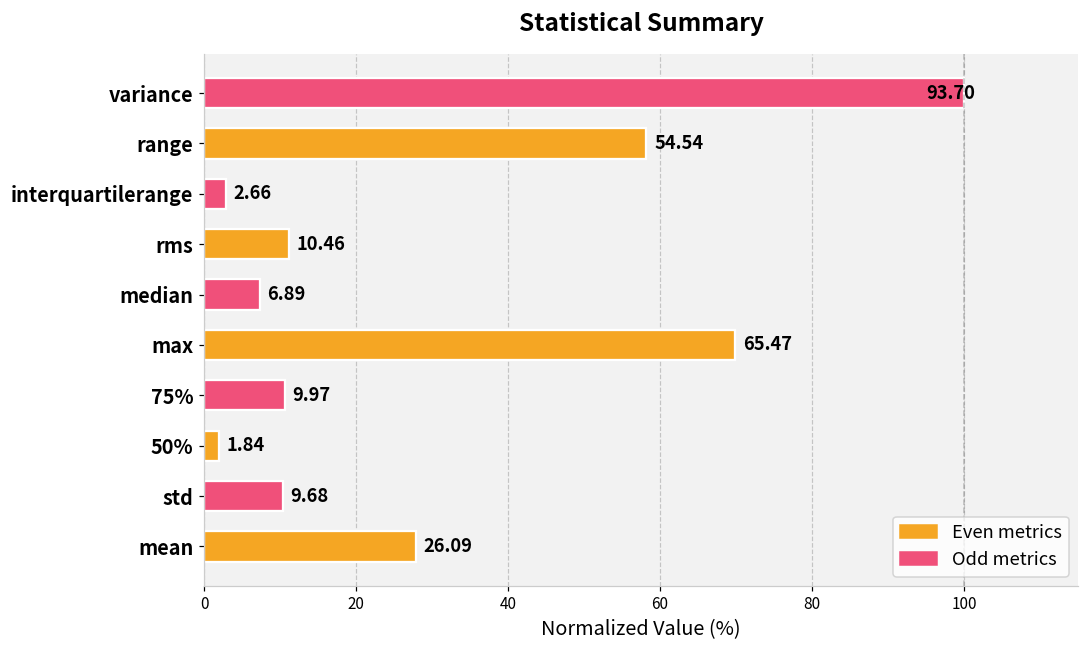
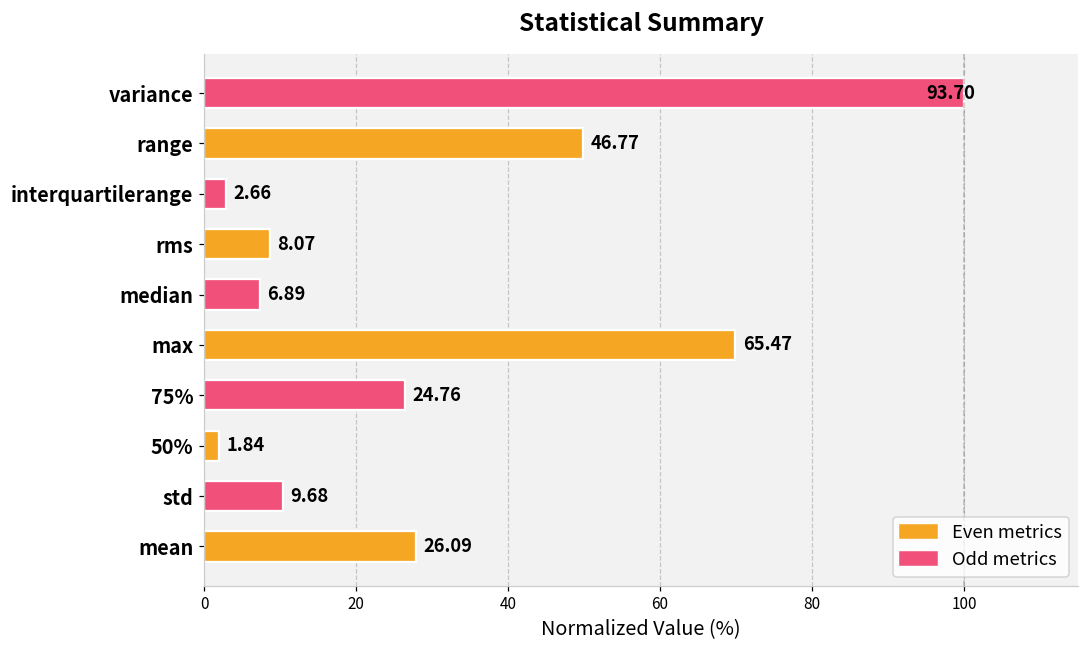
  {
-   "range": 54.54,
-   "rms": 10.46,
-   "75%": 9.97
+   "range": 46.77,
+   "rms": 8.07,
+   "75%": 24.76
  }
